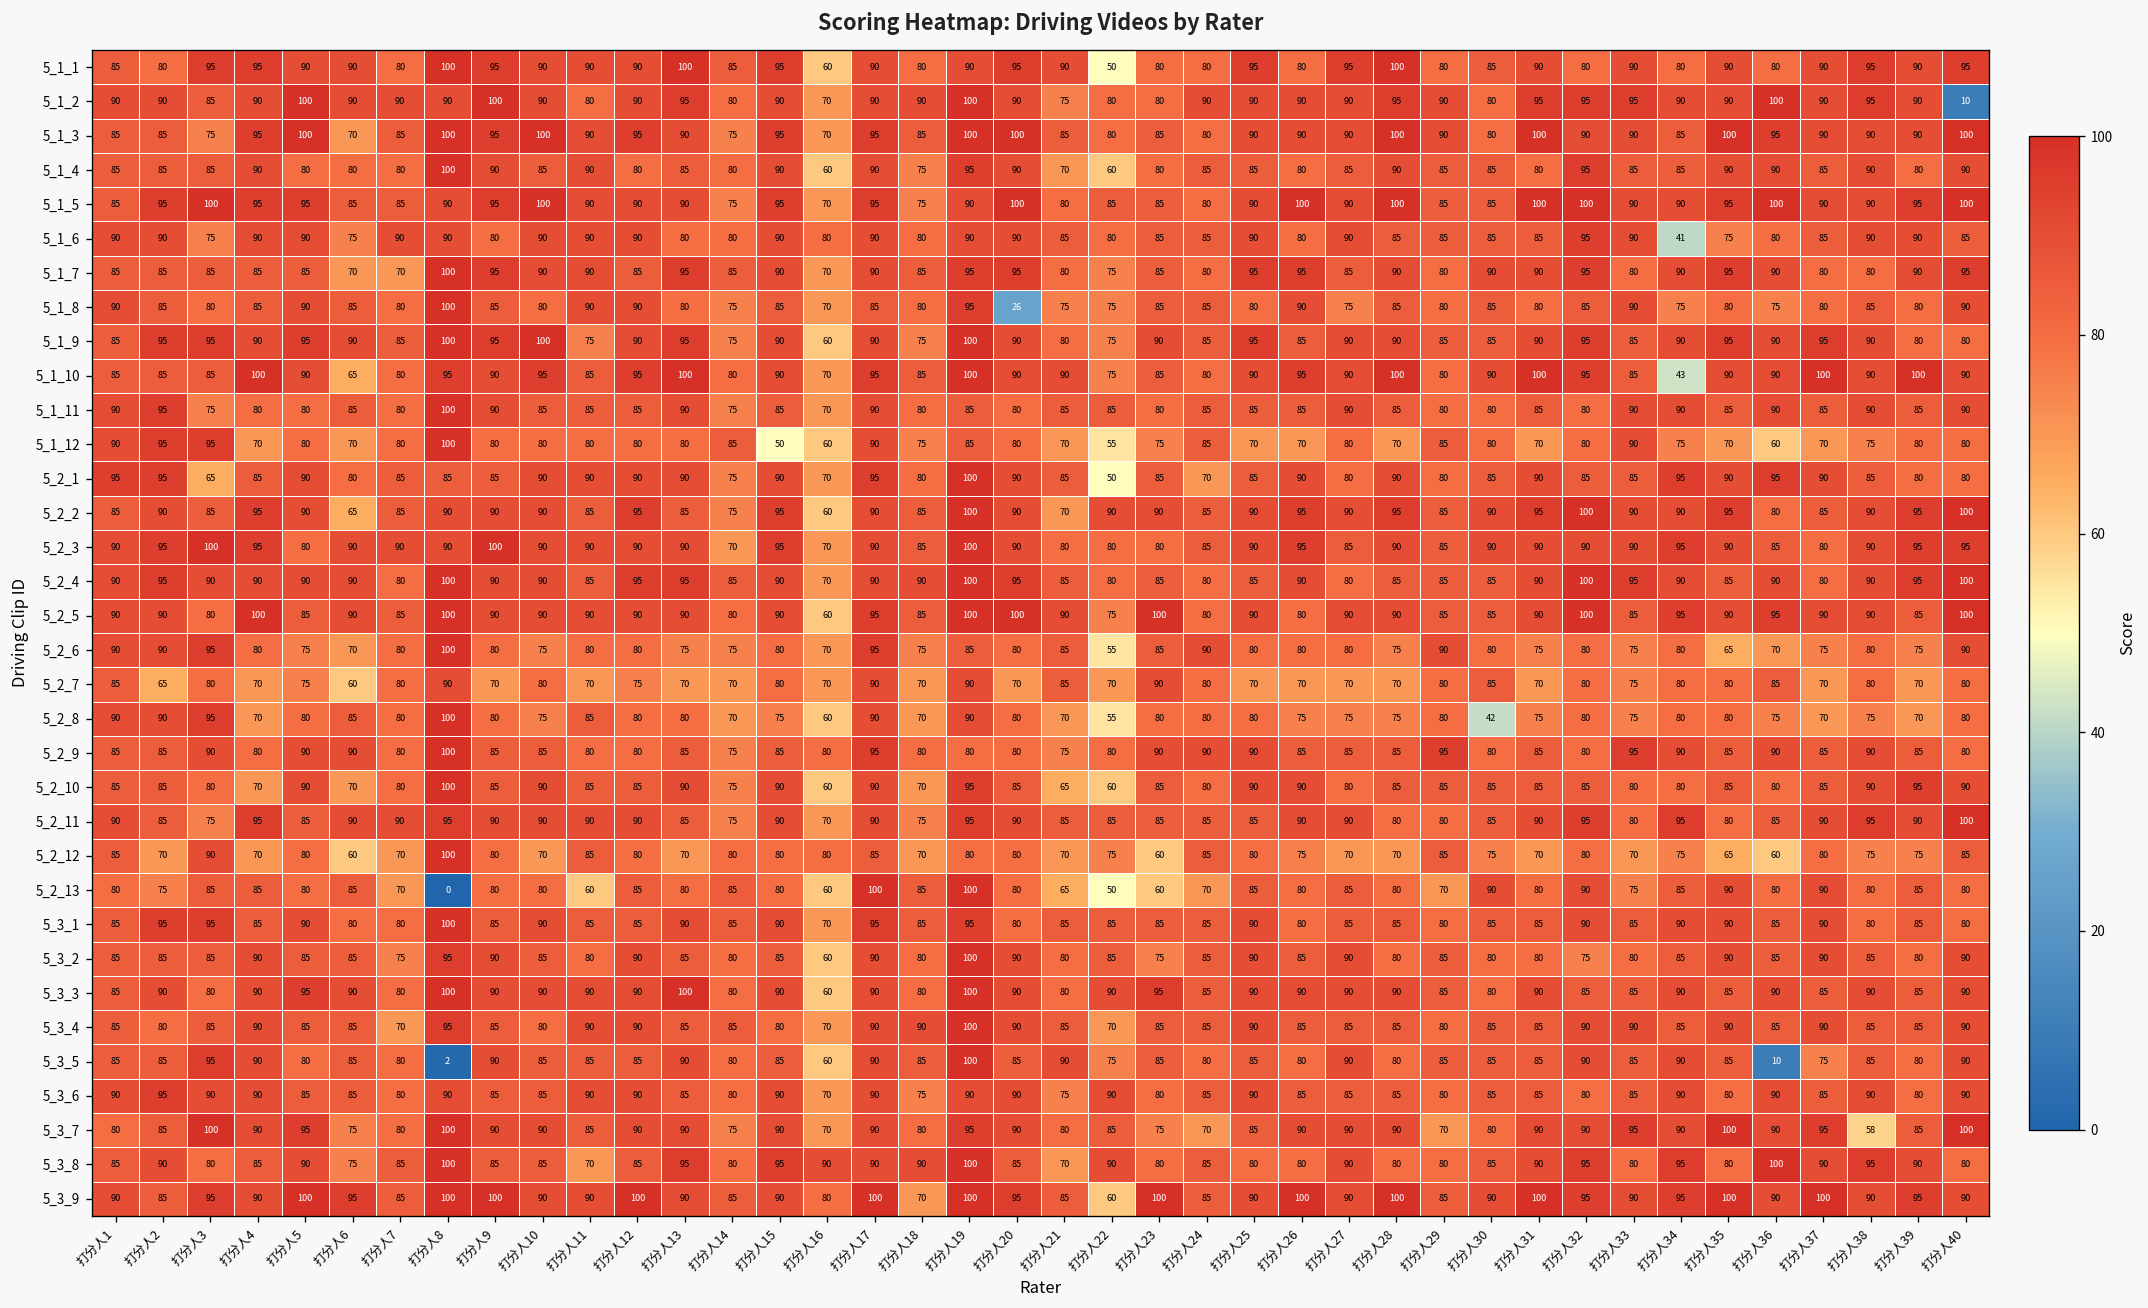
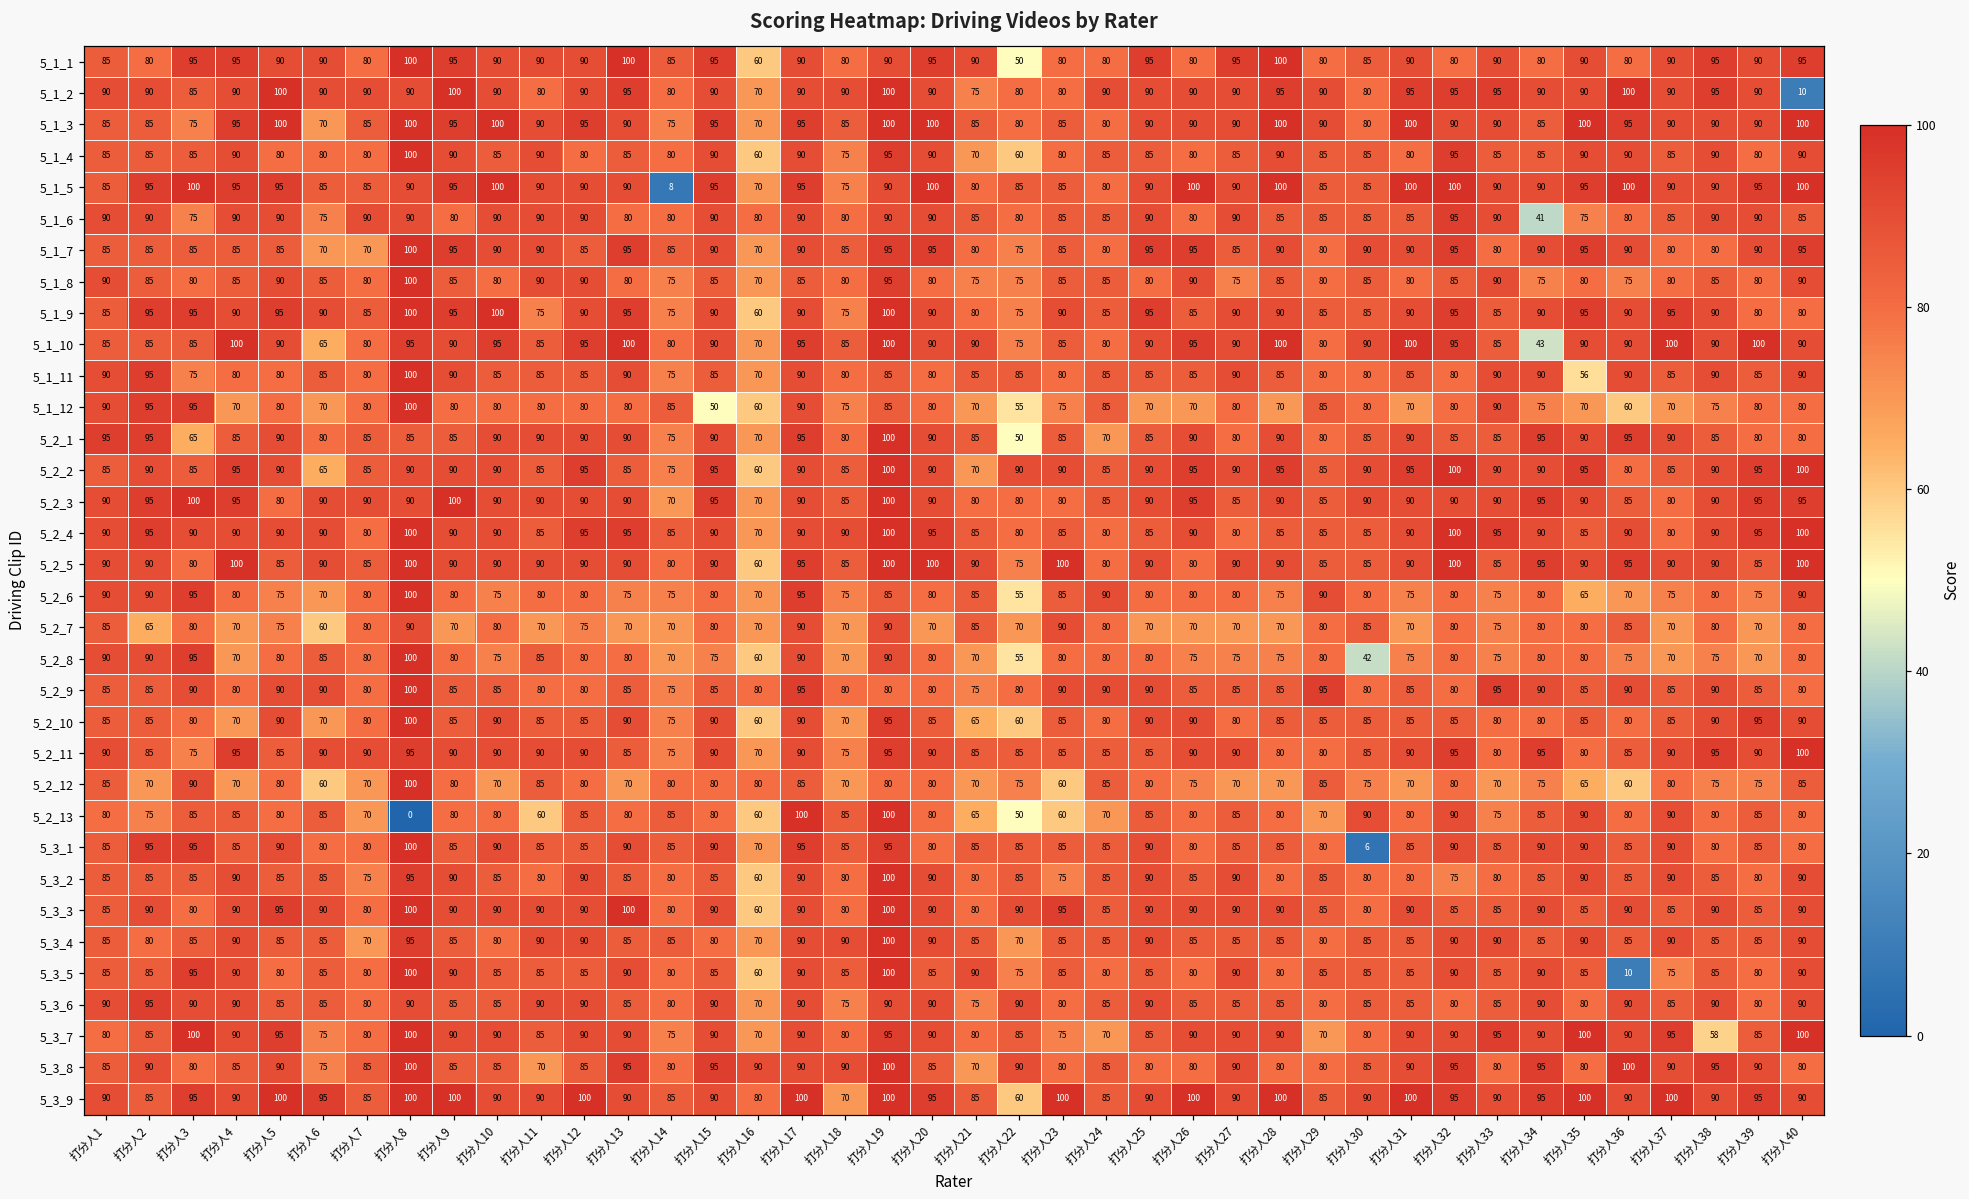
  {
    "5_1_5": {
      "打分人1": 85,
      "打分人2": 95,
      "打分人3": 100,
      "打分人4": 95,
      "打分人5": 95,
      "打分人6": 85,
      "打分人7": 85,
      "打分人8": 90,
      "打分人9": 95,
      "打分人10": 100,
      "打分人11": 90,
      "打分人12": 90,
      "打分人13": 90,
-     "打分人14": 75,
+     "打分人14": 8,
      "打分人15": 95,
      "打分人16": 70,
      "打分人17": 95,
      "打分人18": 75,
      "打分人19": 90,
      "打分人20": 100,
      "打分人21": 80,
      "打分人22": 85,
      "打分人23": 85,
      "打分人24": 80,
      "打分人25": 90,
      "打分人26": 100,
      "打分人27": 90,
      "打分人28": 100,
      "打分人29": 85,
      "打分人30": 85,
      "打分人31": 100,
      "打分人32": 100,
      "打分人33": 90,
      "打分人34": 90,
      "打分人35": 95,
      "打分人36": 100,
      "打分人37": 90,
      "打分人38": 90,
      "打分人39": 95,
      "打分人40": 100
    },
    "5_1_8": {
      "打分人1": 90,
      "打分人2": 85,
      "打分人3": 80,
      "打分人4": 85,
      "打分人5": 90,
      "打分人6": 85,
      "打分人7": 80,
      "打分人8": 100,
      "打分人9": 85,
      "打分人10": 80,
      "打分人11": 90,
      "打分人12": 90,
      "打分人13": 80,
      "打分人14": 75,
      "打分人15": 85,
      "打分人16": 70,
      "打分人17": 85,
      "打分人18": 80,
      "打分人19": 95,
-     "打分人20": 26,
+     "打分人20": 80,
      "打分人21": 75,
      "打分人22": 75,
      "打分人23": 85,
      "打分人24": 85,
      "打分人25": 80,
      "打分人26": 90,
      "打分人27": 75,
      "打分人28": 85,
      "打分人29": 80,
      "打分人30": 85,
      "打分人31": 80,
      "打分人32": 85,
      "打分人33": 90,
      "打分人34": 75,
      "打分人35": 80,
      "打分人36": 75,
      "打分人37": 80,
      "打分人38": 85,
      "打分人39": 80,
      "打分人40": 90
    },
    "5_1_11": {
      "打分人1": 90,
      "打分人2": 95,
      "打分人3": 75,
      "打分人4": 80,
      "打分人5": 80,
      "打分人6": 85,
      "打分人7": 80,
      "打分人8": 100,
      "打分人9": 90,
      "打分人10": 85,
      "打分人11": 85,
      "打分人12": 85,
      "打分人13": 90,
      "打分人14": 75,
      "打分人15": 85,
      "打分人16": 70,
      "打分人17": 90,
      "打分人18": 80,
      "打分人19": 85,
      "打分人20": 80,
      "打分人21": 85,
      "打分人22": 85,
      "打分人23": 80,
      "打分人24": 85,
      "打分人25": 85,
      "打分人26": 85,
      "打分人27": 90,
      "打分人28": 85,
      "打分人29": 80,
      "打分人30": 80,
      "打分人31": 85,
      "打分人32": 80,
      "打分人33": 90,
      "打分人34": 90,
-     "打分人35": 85,
+     "打分人35": 56,
      "打分人36": 90,
      "打分人37": 85,
      "打分人38": 90,
      "打分人39": 85,
      "打分人40": 90
    },
    "5_3_1": {
      "打分人1": 85,
      "打分人2": 95,
      "打分人3": 95,
      "打分人4": 85,
      "打分人5": 90,
      "打分人6": 80,
      "打分人7": 80,
      "打分人8": 100,
      "打分人9": 85,
      "打分人10": 90,
      "打分人11": 85,
      "打分人12": 85,
      "打分人13": 90,
      "打分人14": 85,
      "打分人15": 90,
      "打分人16": 70,
      "打分人17": 95,
      "打分人18": 85,
      "打分人19": 95,
      "打分人20": 80,
      "打分人21": 85,
      "打分人22": 85,
      "打分人23": 85,
      "打分人24": 85,
      "打分人25": 90,
      "打分人26": 80,
      "打分人27": 85,
      "打分人28": 85,
      "打分人29": 80,
-     "打分人30": 85,
+     "打分人30": 6,
      "打分人31": 85,
      "打分人32": 90,
      "打分人33": 85,
      "打分人34": 90,
      "打分人35": 90,
      "打分人36": 85,
      "打分人37": 90,
      "打分人38": 80,
      "打分人39": 85,
      "打分人40": 80
    },
    "5_3_5": {
      "打分人1": 85,
      "打分人2": 85,
      "打分人3": 95,
      "打分人4": 90,
      "打分人5": 80,
      "打分人6": 85,
      "打分人7": 80,
-     "打分人8": 2,
+     "打分人8": 100,
      "打分人9": 90,
      "打分人10": 85,
      "打分人11": 85,
      "打分人12": 85,
      "打分人13": 90,
      "打分人14": 80,
      "打分人15": 85,
      "打分人16": 60,
      "打分人17": 90,
      "打分人18": 85,
      "打分人19": 100,
      "打分人20": 85,
      "打分人21": 90,
      "打分人22": 75,
      "打分人23": 85,
      "打分人24": 80,
      "打分人25": 85,
      "打分人26": 80,
      "打分人27": 90,
      "打分人28": 80,
      "打分人29": 85,
      "打分人30": 85,
      "打分人31": 85,
      "打分人32": 90,
      "打分人33": 85,
      "打分人34": 90,
      "打分人35": 85,
      "打分人36": 10,
      "打分人37": 75,
      "打分人38": 85,
      "打分人39": 80,
      "打分人40": 90
    }
  }
